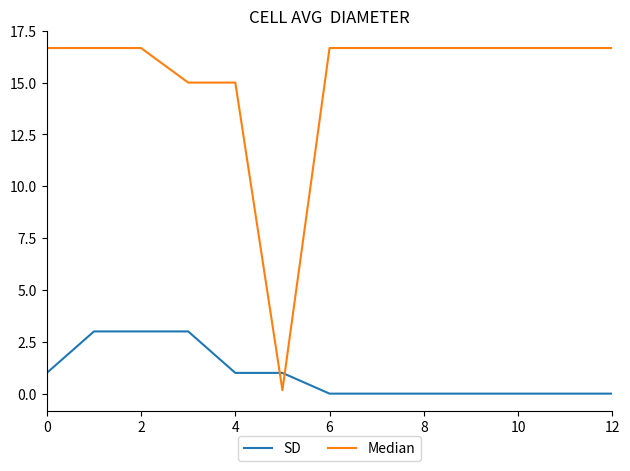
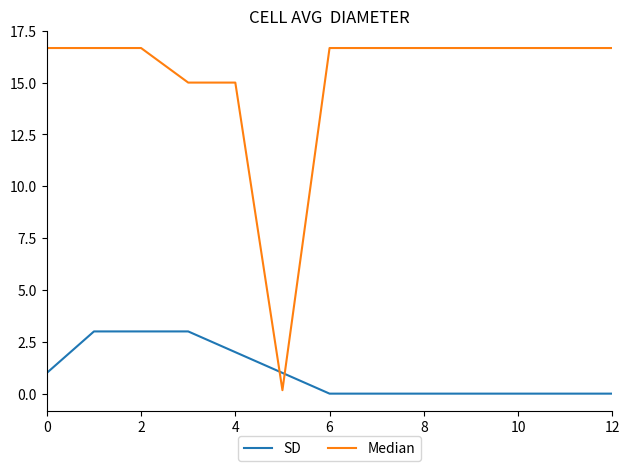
  {
    "SD": {
-     "4": 1,
+     "4": 2,
      "6": 0,
      "8": 0,
      "10": 0,
      "12": 0
    },
    "Median": {
      "4": 15,
      "6": 16.7,
      "8": 16.7,
      "10": 16.7,
      "12": 16.7
    }
  }
